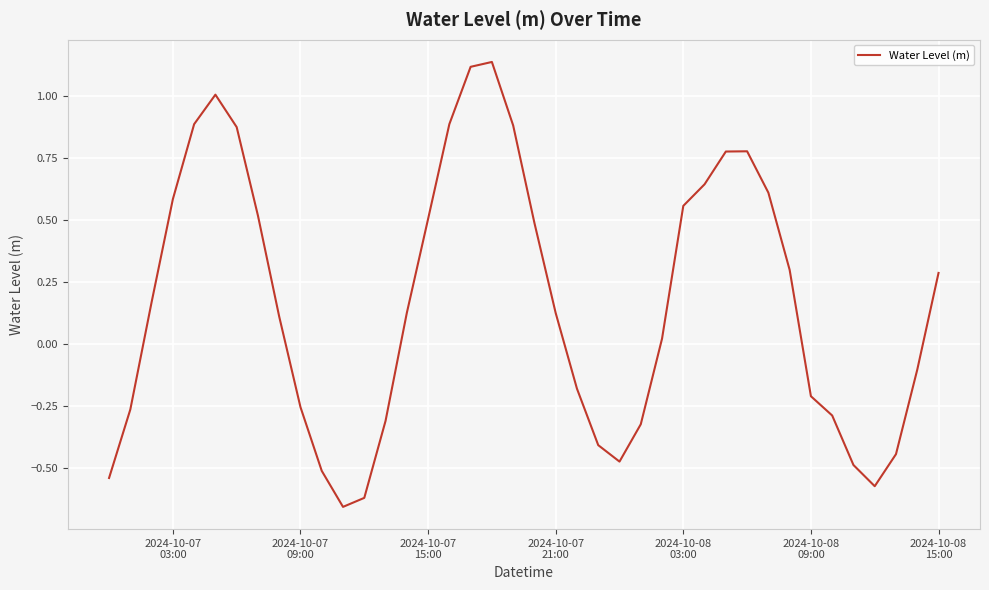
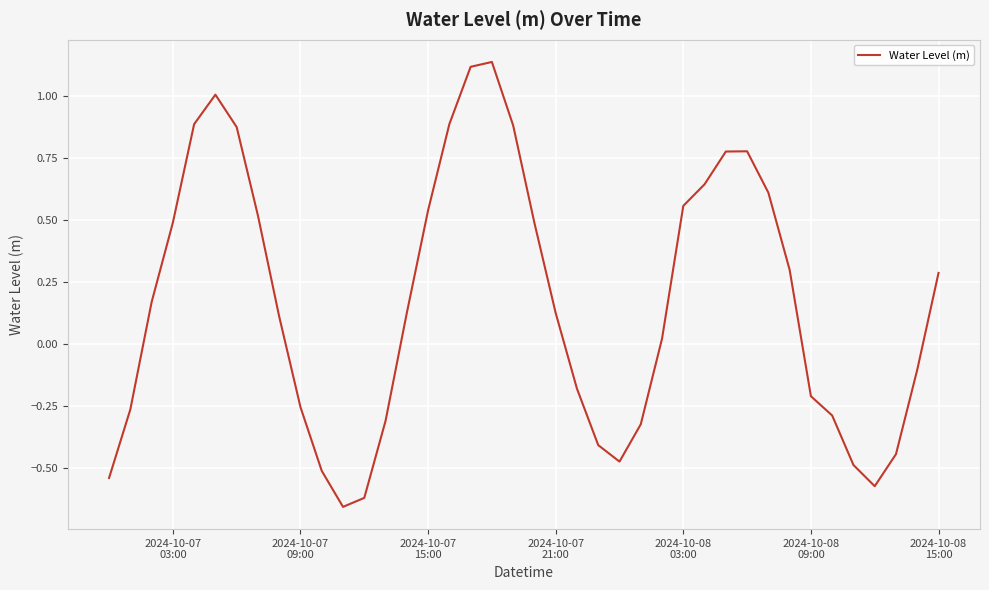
  {
-   "2024-10-07 03:00": 0.58,
+   "2024-10-07 03:00": 0.49,
    "2024-10-07 09:00": -0.25,
-   "2024-10-07 15:00": 0.50,
+   "2024-10-07 15:00": 0.54,
    "2024-10-07 21:00": 0.12,
    "2024-10-08 03:00": 0.56,
    "2024-10-08 09:00": -0.21,
    "2024-10-08 15:00": 0.29
  }
